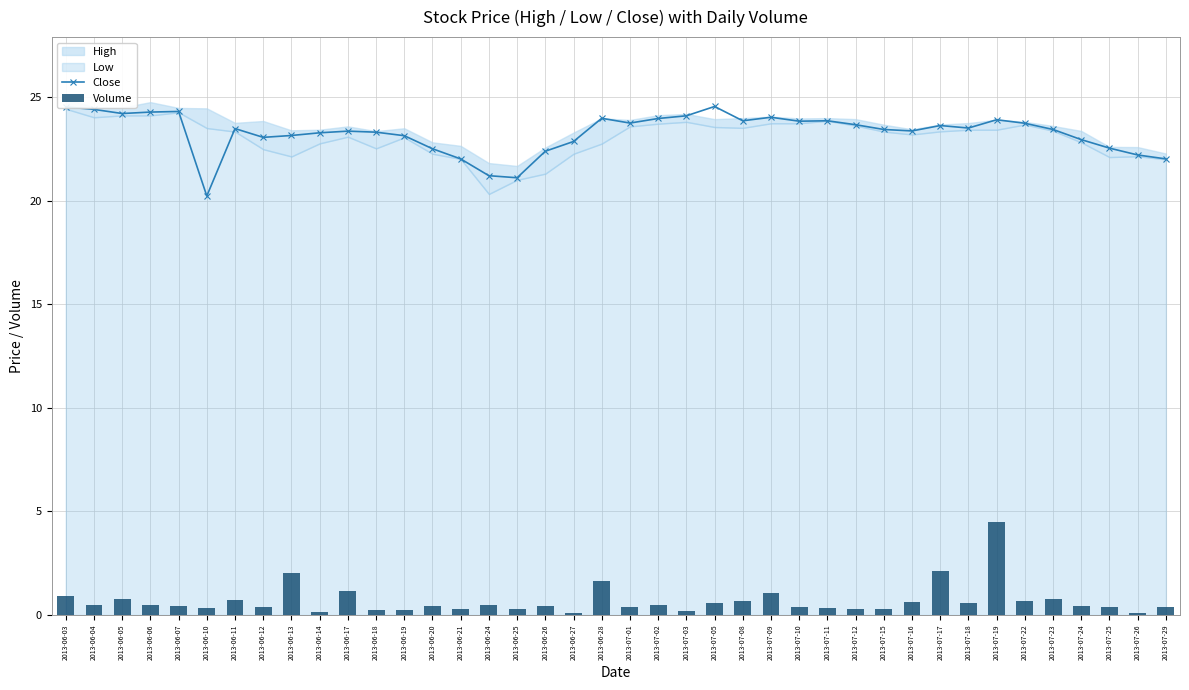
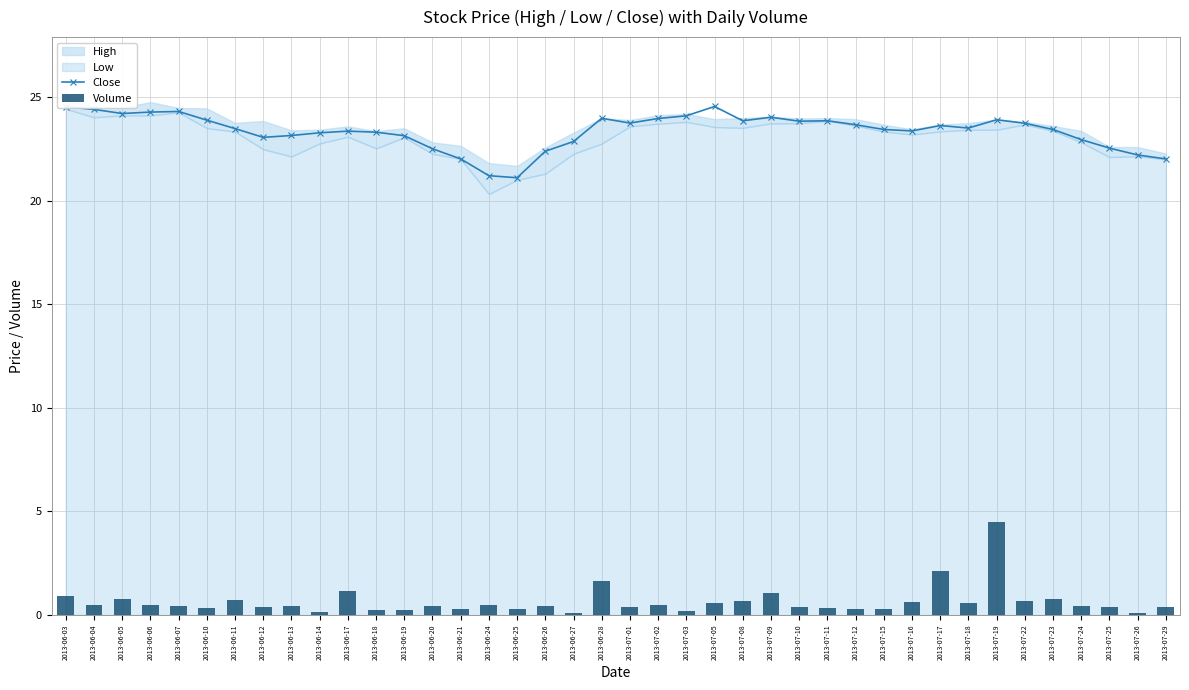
  {
    "Volume": {
      "2013-06-03": 0.9,
      "2013-06-04": 0.5,
      "2013-06-05": 0.8,
      "2013-06-06": 0.5,
      "2013-06-07": 0.4,
      "2013-06-10": 0.3,
      "2013-06-11": 0.7,
      "2013-06-12": 0.4,
-     "2013-06-13": 2.0,
+     "2013-06-13": 0.4,
      "2013-06-14": 0.1,
      "2013-06-17": 1.2,
      "2013-06-18": 0.2,
      "2013-06-19": 0.3,
      "2013-06-20": 0.4,
      "2013-06-21": 0.3,
      "2013-06-24": 0.5,
      "2013-06-25": 0.3,
      "2013-06-26": 0.4,
      "2013-06-28": 1.6,
      "2013-07-01": 0.4,
      "2013-07-02": 0.5,
      "2013-07-03": 0.2,
      "2013-07-05": 0.6,
      "2013-07-08": 0.7,
      "2013-07-09": 1.0,
      "2013-07-10": 0.4,
      "2013-07-11": 0.3,
      "2013-07-12": 0.3,
      "2013-07-15": 0.3,
      "2013-07-16": 0.6,
      "2013-07-17": 2.1,
      "2013-07-18": 0.6,
      "2013-07-19": 4.5,
      "2013-07-22": 0.7,
      "2013-07-23": 0.8,
      "2013-07-24": 0.4,
      "2013-07-25": 0.4,
      "2013-07-29": 0.4
    },
    "Close": {
      "2013-06-06": 24.3,
-     "2013-06-10": 20.2,
+     "2013-06-10": 23.9,
      "2013-06-11": 23.5,
      "2013-06-12": 23.1,
      "2013-06-13": 23.1,
      "2013-06-14": 23.3,
      "2013-06-17": 23.4,
      "2013-06-20": 22.5,
      "2013-06-24": 21.2,
      "2013-06-26": 22.4,
      "2013-06-27": 22.9,
      "2013-07-01": 23.7,
      "2013-07-02": 24.0,
      "2013-07-05": 24.5,
      "2013-07-08": 23.9,
      "2013-07-24": 22.9
    }
  }
